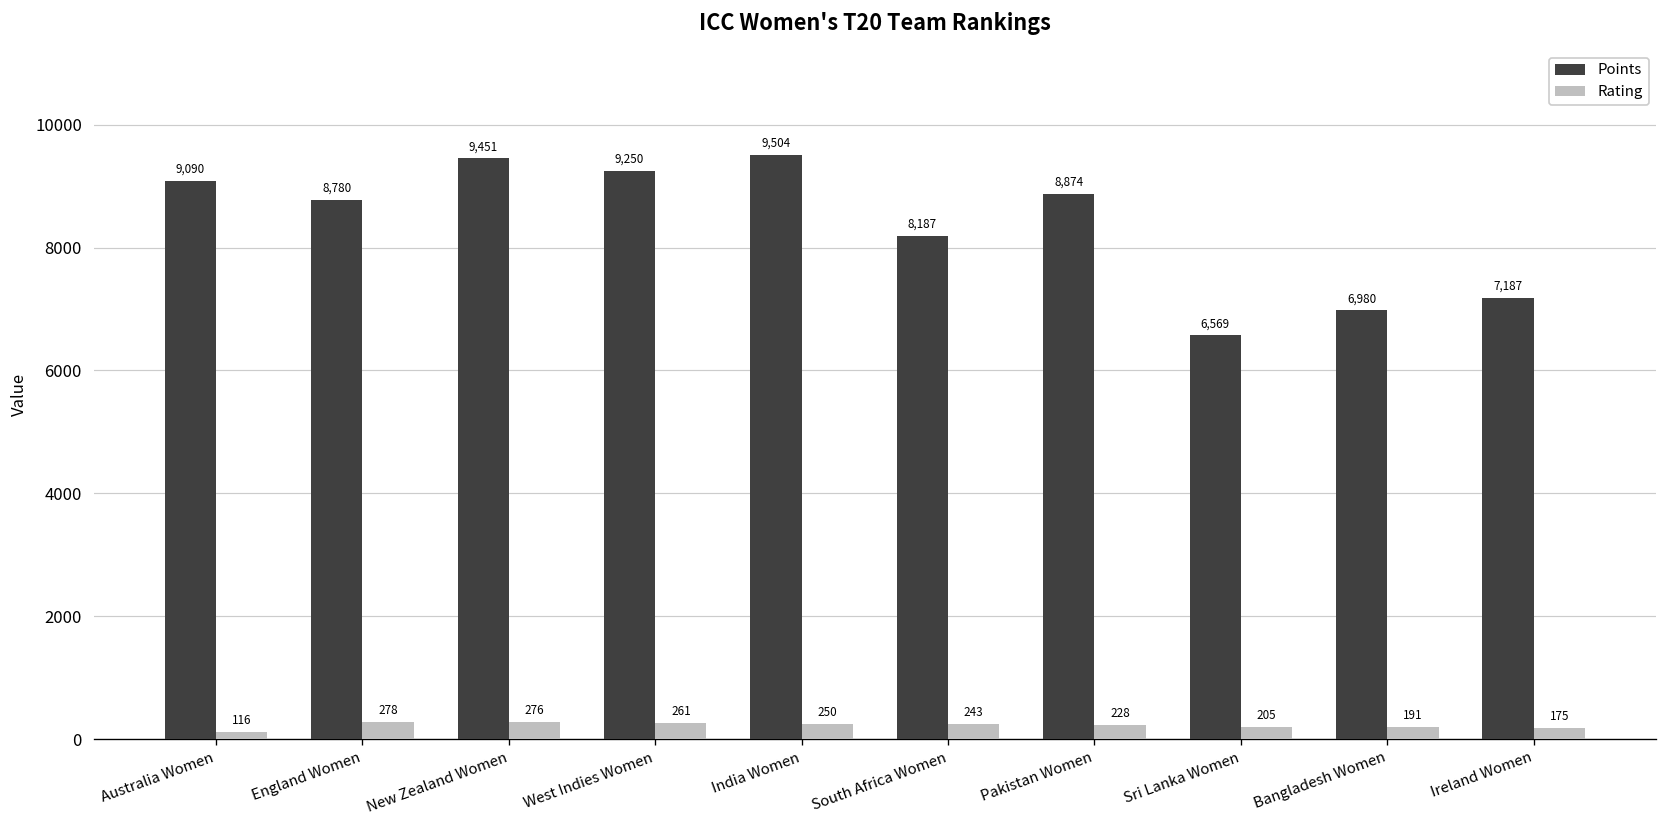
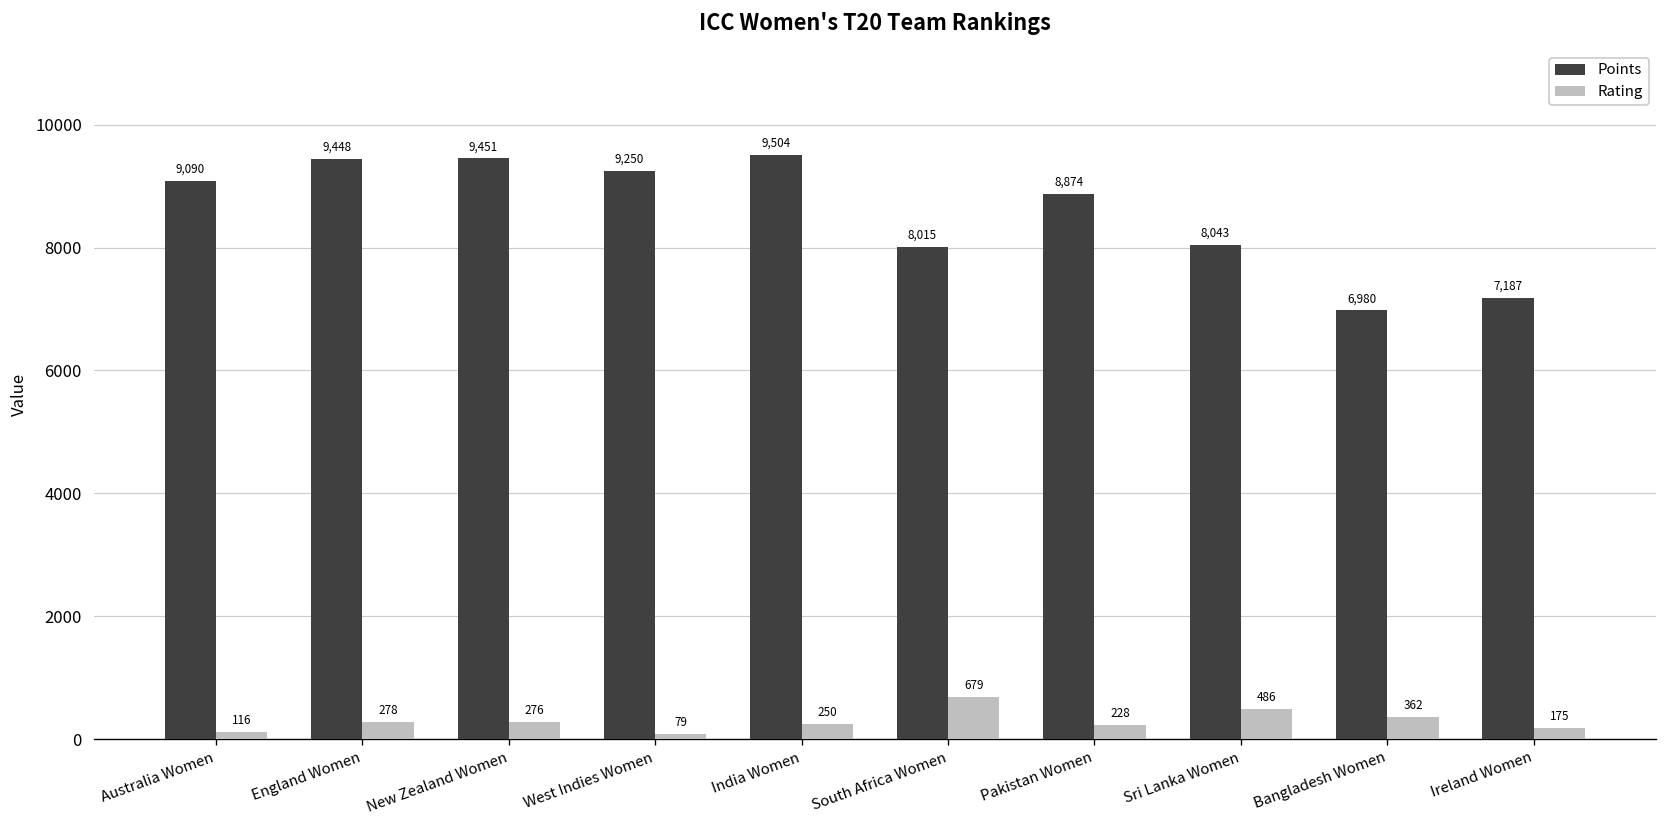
  {
    "Points": {
      "Australia Women": "9,090",
-     "England Women": "8,780",
+     "England Women": "9,448",
      "New Zealand Women": "9,451",
      "West Indies Women": "9,250",
      "India Women": "9,504",
-     "South Africa Women": "8,187",
+     "South Africa Women": "8,015",
      "Pakistan Women": "8,874",
-     "Sri Lanka Women": "6,569",
+     "Sri Lanka Women": "8,043",
      "Bangladesh Women": "6,980",
      "Ireland Women": "7,187"
    },
    "Rating": {
      "Australia Women": "116",
      "England Women": "278",
      "New Zealand Women": "276",
-     "West Indies Women": "261",
+     "West Indies Women": "79",
      "India Women": "250",
-     "South Africa Women": "243",
+     "South Africa Women": "679",
      "Pakistan Women": "228",
-     "Sri Lanka Women": "205",
-     "Bangladesh Women": "191",
+     "Sri Lanka Women": "486",
+     "Bangladesh Women": "362",
      "Ireland Women": "175"
    }
  }
